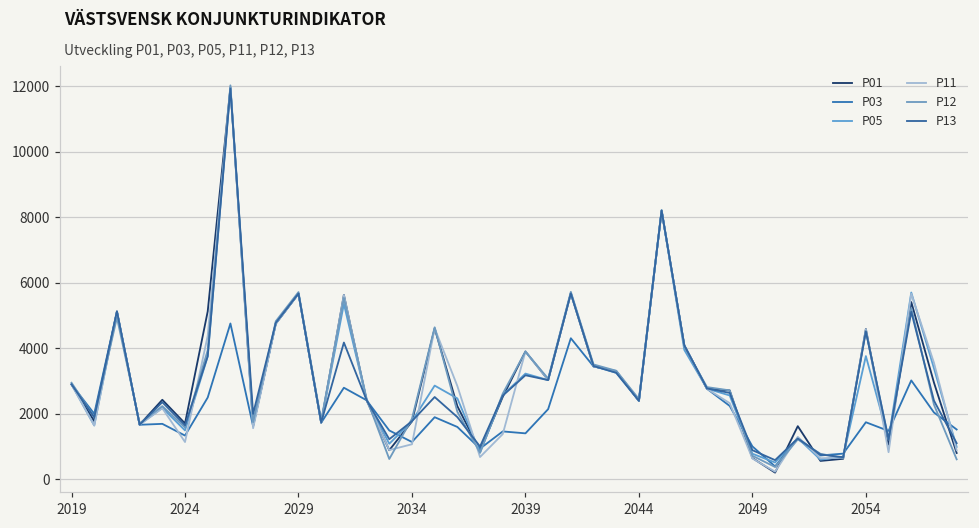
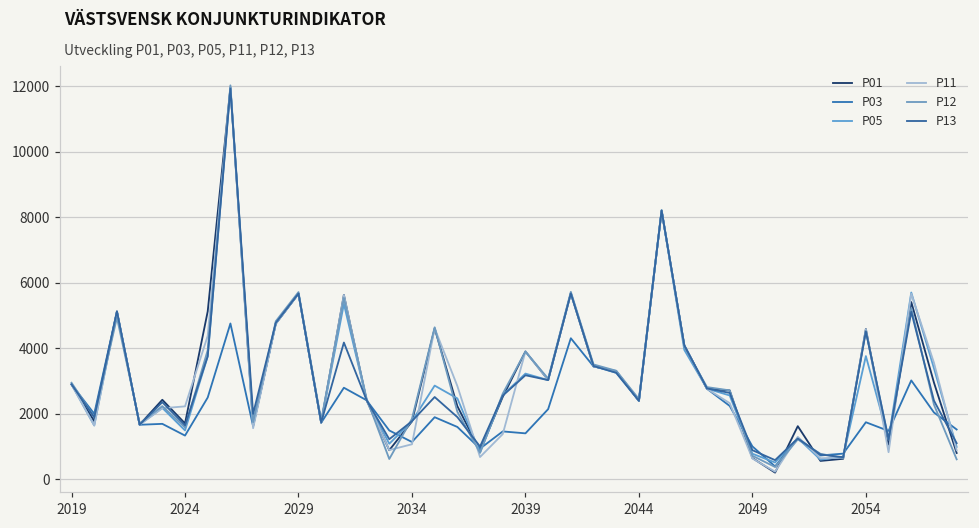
  {
    "P11": {
-     "2024": 1100
+     "2024": 2200
    }
  }
